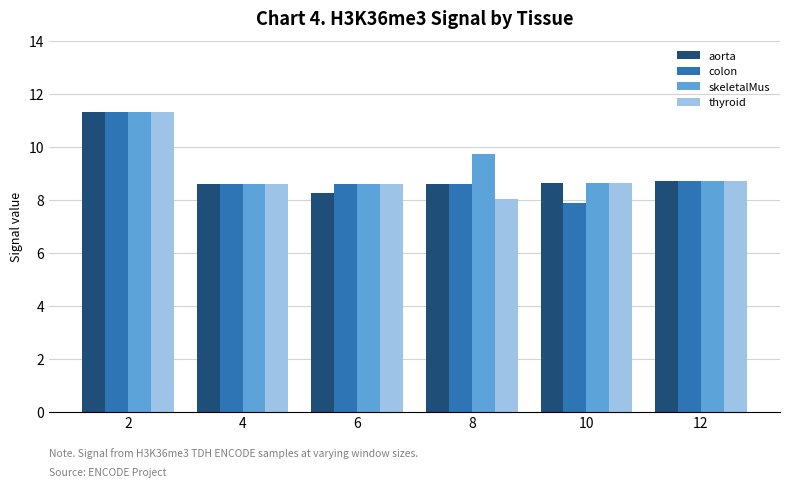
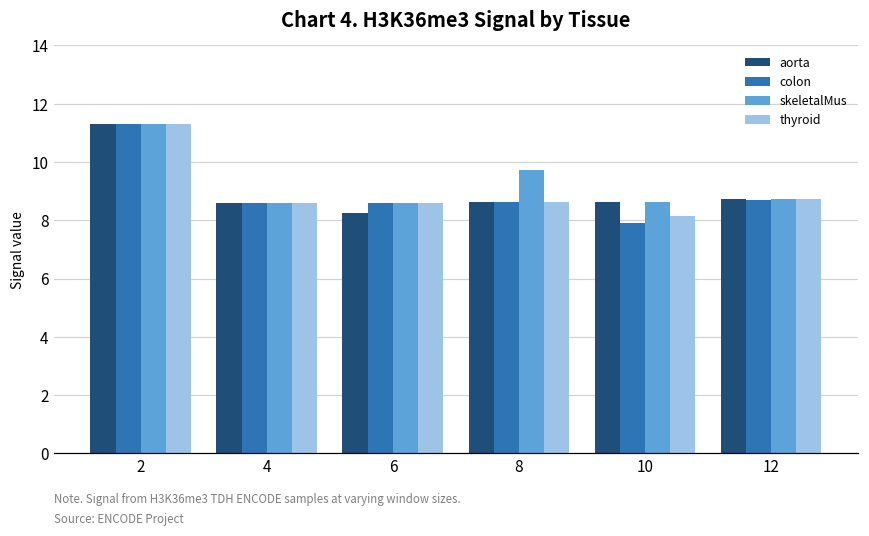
  {
    "aorta": {
      "2": 11.3,
      "4": 8.6,
      "6": 8.3,
      "8": 8.6,
      "10": 8.6,
      "12": 8.7
    },
    "colon": {
      "2": 11.3,
      "4": 8.6,
      "6": 8.6,
      "8": 8.6,
      "10": 7.9,
      "12": 8.7
    },
    "skeletalMus": {
      "2": 11.3,
      "4": 8.6,
      "6": 8.6,
      "8": 9.7,
      "10": 8.6,
      "12": 8.7
    },
    "thyroid": {
      "2": 11.3,
      "4": 8.6,
      "6": 8.6,
-     "8": 8.0,
-     "10": 8.6,
+     "8": 8.6,
+     "10": 8.1,
      "12": 8.7
    }
  }
